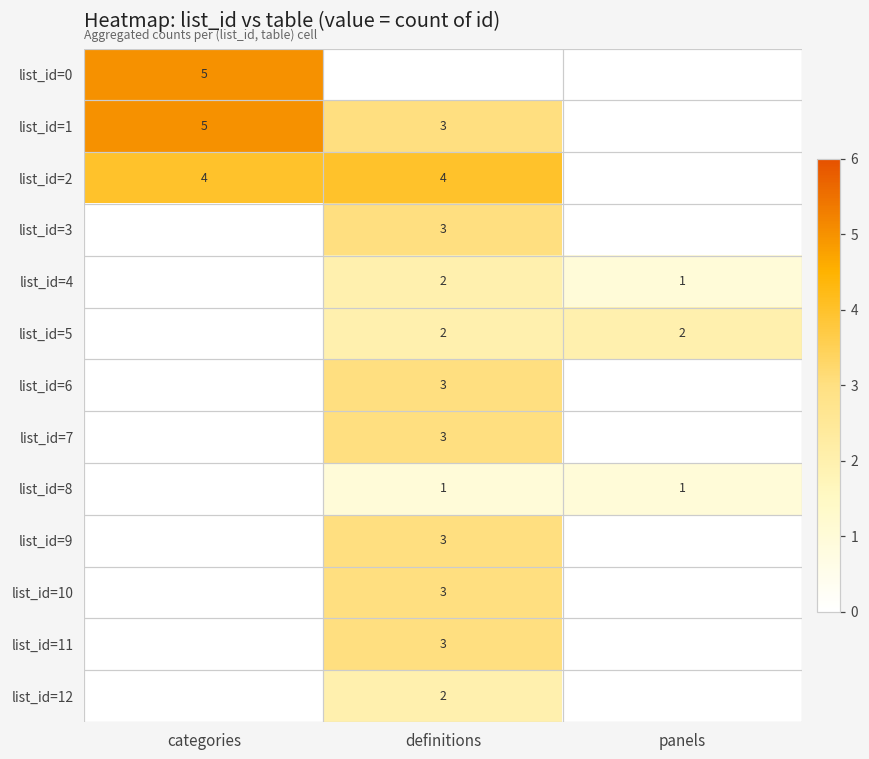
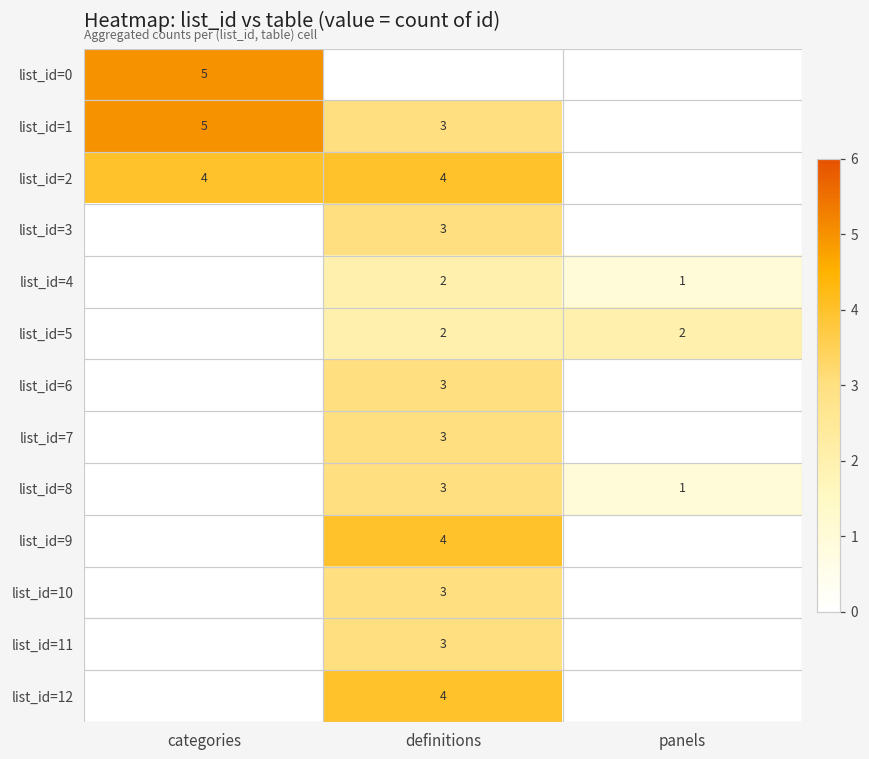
  {
    "list_id=0": {
      "categories": 5
    },
    "list_id=1": {
      "categories": 5,
      "definitions": 3
    },
    "list_id=2": {
      "categories": 4,
      "definitions": 4
    },
    "list_id=3": {
      "definitions": 3
    },
    "list_id=4": {
      "definitions": 2,
      "panels": 1
    },
    "list_id=5": {
      "definitions": 2,
      "panels": 2
    },
    "list_id=6": {
      "definitions": 3
    },
    "list_id=7": {
      "definitions": 3
    },
    "list_id=8": {
-     "definitions": 1,
+     "definitions": 3,
      "panels": 1
    },
    "list_id=9": {
-     "definitions": 3
+     "definitions": 4
    },
    "list_id=10": {
      "definitions": 3
    },
    "list_id=11": {
      "definitions": 3
    },
    "list_id=12": {
-     "definitions": 2
+     "definitions": 4
    }
  }
